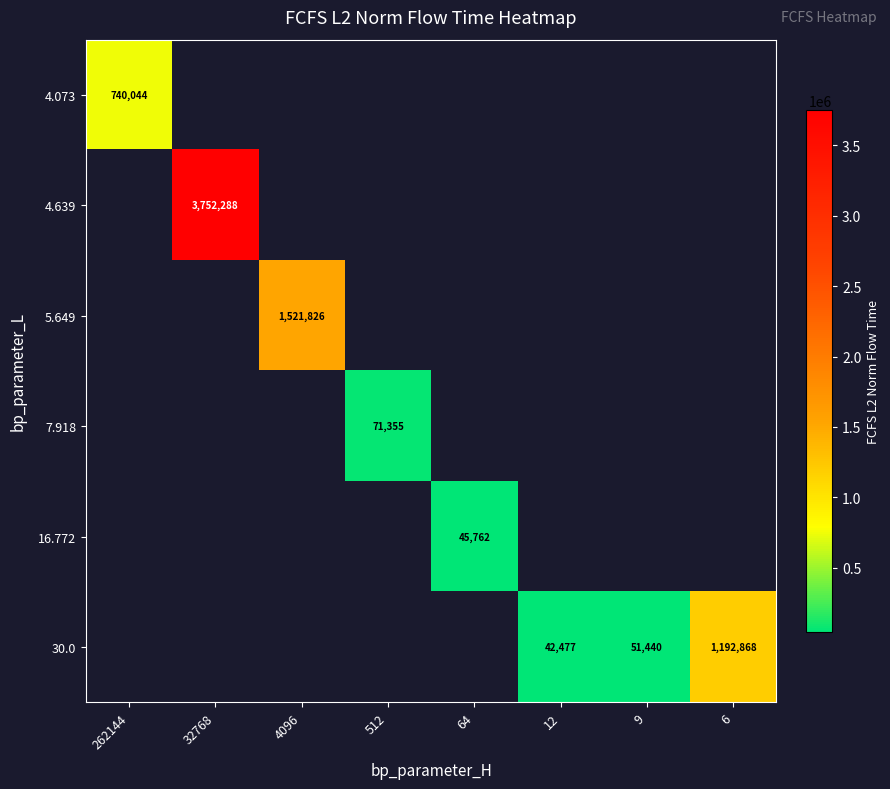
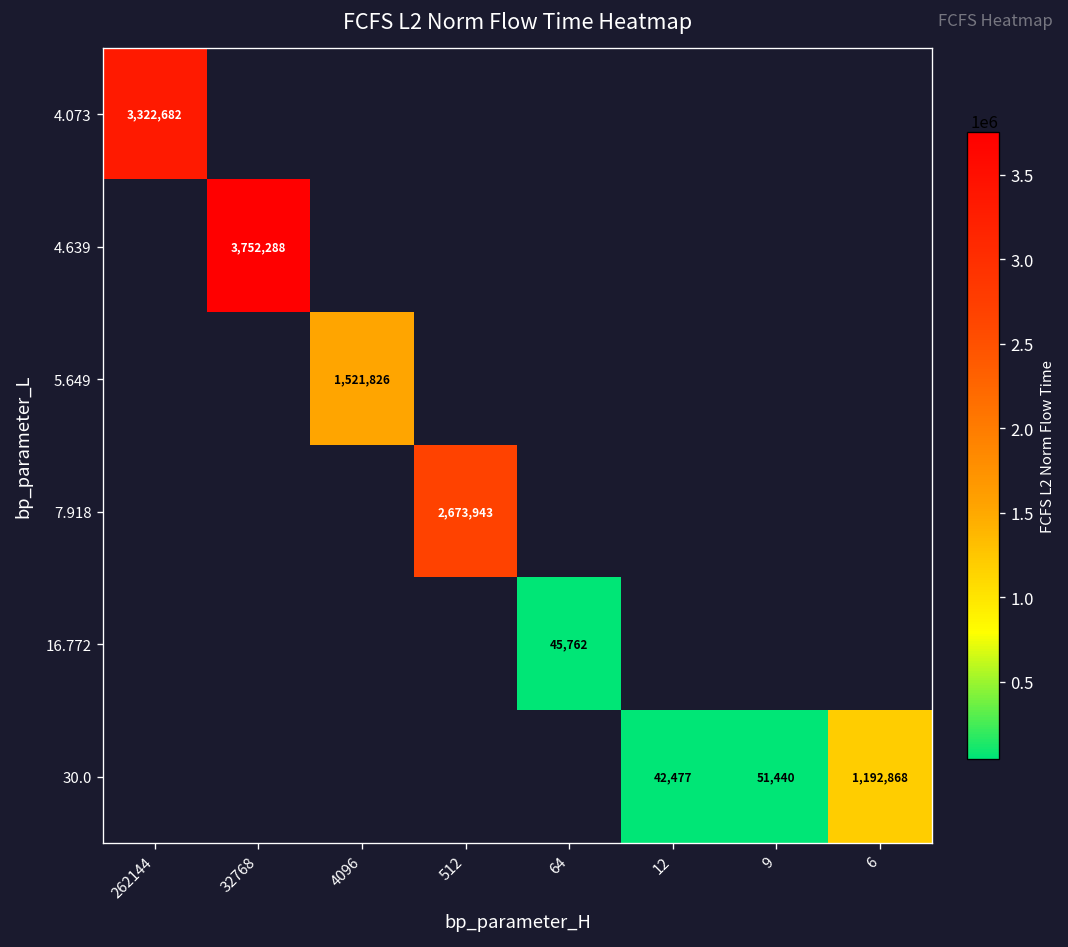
  {
    "4.073": {
-     "262144": "740,044"
+     "262144": "3,322,682"
    },
    "4.639": {
      "32768": "3,752,288"
    },
    "5.649": {
      "4096": "1,521,826"
    },
    "7.918": {
-     "512": "71,355"
+     "512": "2,673,943"
    },
    "16.772": {
      "64": "45,762"
    },
    "30.0": {
      "12": "42,477",
      "9": "51,440",
      "6": "1,192,868"
    }
  }
